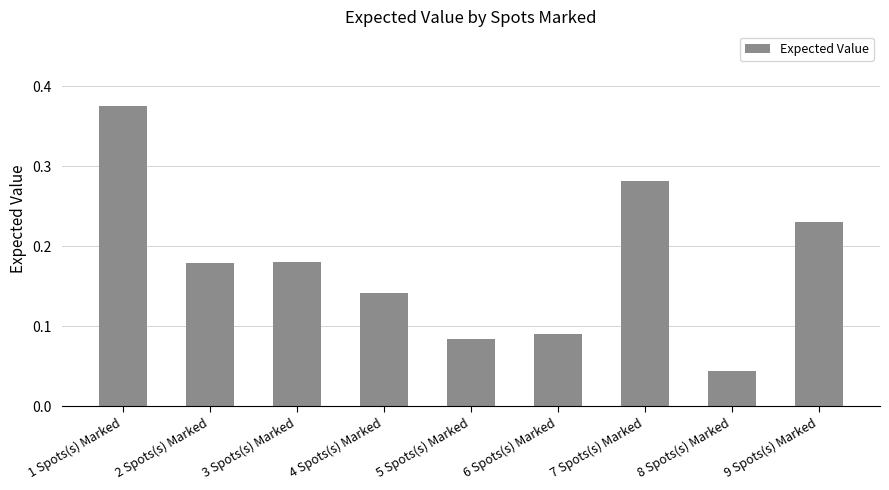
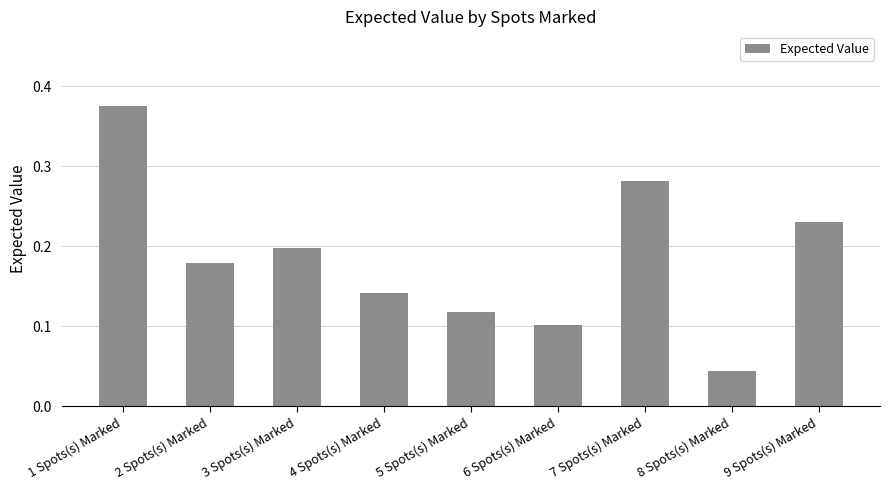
  {
    "1 Spots(s) Marked": 0.38,
    "2 Spots(s) Marked": 0.18,
-   "3 Spots(s) Marked": 0.18,
+   "3 Spots(s) Marked": 0.20,
    "4 Spots(s) Marked": 0.14,
-   "5 Spots(s) Marked": 0.08,
-   "6 Spots(s) Marked": 0.09,
+   "5 Spots(s) Marked": 0.12,
+   "6 Spots(s) Marked": 0.10,
    "7 Spots(s) Marked": 0.28,
    "8 Spots(s) Marked": 0.04,
    "9 Spots(s) Marked": 0.23
  }
